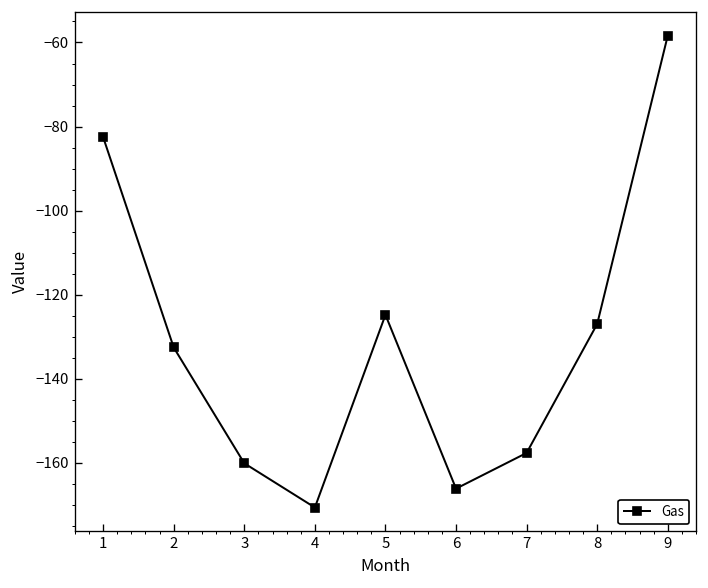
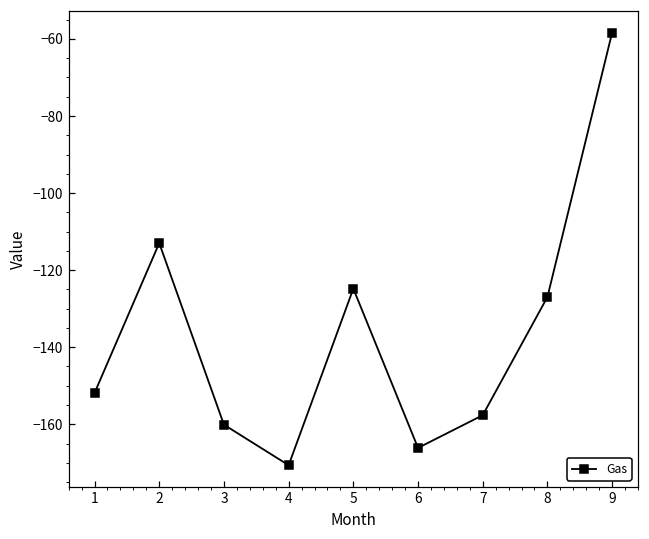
  {
-   "1": -83,
-   "2": -133,
+   "1": -152,
+   "2": -113,
    "3": -160,
    "4": -171,
    "5": -125,
    "6": -166,
    "7": -158,
    "8": -127,
    "9": -58
  }
